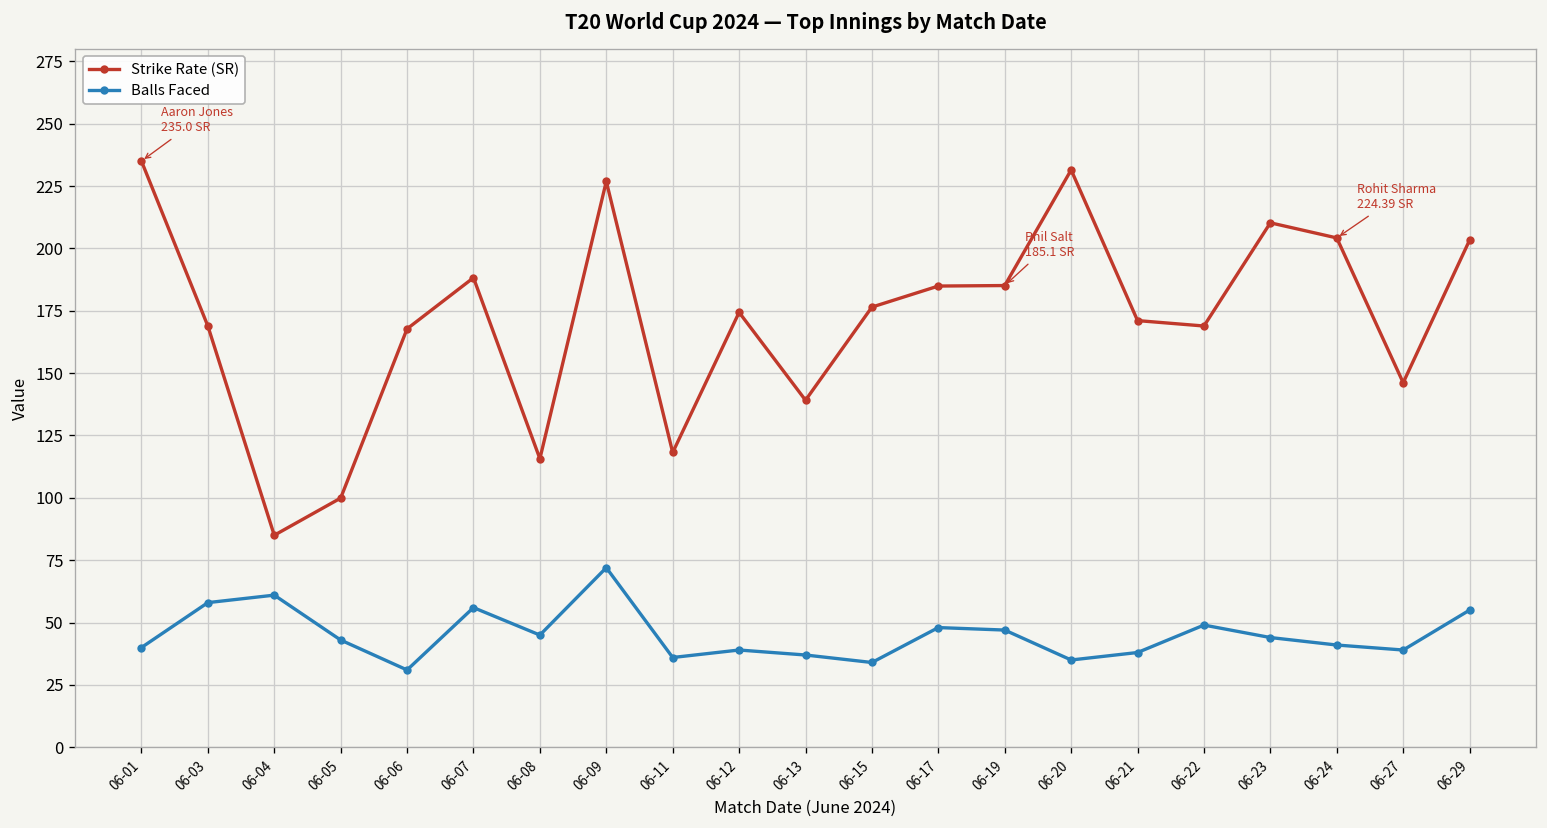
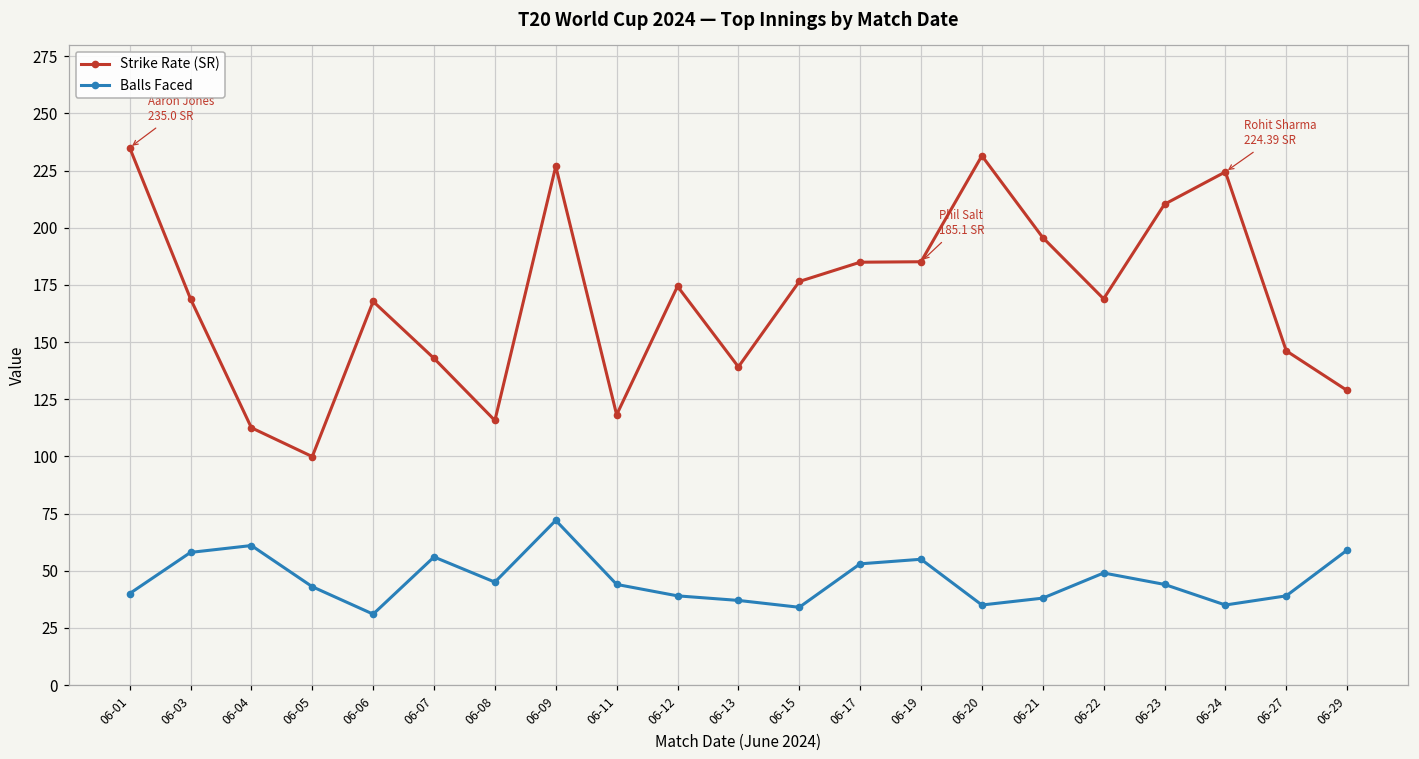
  {
    "Strike Rate (SR)": {
      "06-03": 169,
-     "06-04": 85,
+     "06-04": 113,
      "06-05": 100,
      "06-06": 168,
-     "06-07": 188,
+     "06-07": 143,
      "06-08": 116,
      "06-09": 227,
      "06-11": 118,
      "06-12": 174,
      "06-13": 139,
      "06-15": 176,
      "06-17": 185,
      "06-20": 231,
-     "06-21": 171,
+     "06-21": 196,
      "06-22": 169,
      "06-23": 210,
-     "06-24": 204,
+     "06-24": 224,
      "06-27": 146,
-     "06-29": 203
+     "06-29": 129
    },
    "Balls Faced": {
      "06-01": 40,
      "06-03": 58,
      "06-04": 61,
      "06-05": 43,
      "06-06": 31,
      "06-07": 56,
      "06-08": 45,
      "06-09": 72,
-     "06-11": 36,
+     "06-11": 44,
      "06-12": 39,
      "06-13": 37,
      "06-15": 34,
-     "06-17": 48,
-     "06-19": 47,
+     "06-17": 53,
+     "06-19": 55,
      "06-20": 35,
      "06-21": 38,
      "06-22": 49,
      "06-23": 44,
-     "06-24": 41,
+     "06-24": 35,
      "06-27": 39,
-     "06-29": 55
+     "06-29": 59
    }
  }
